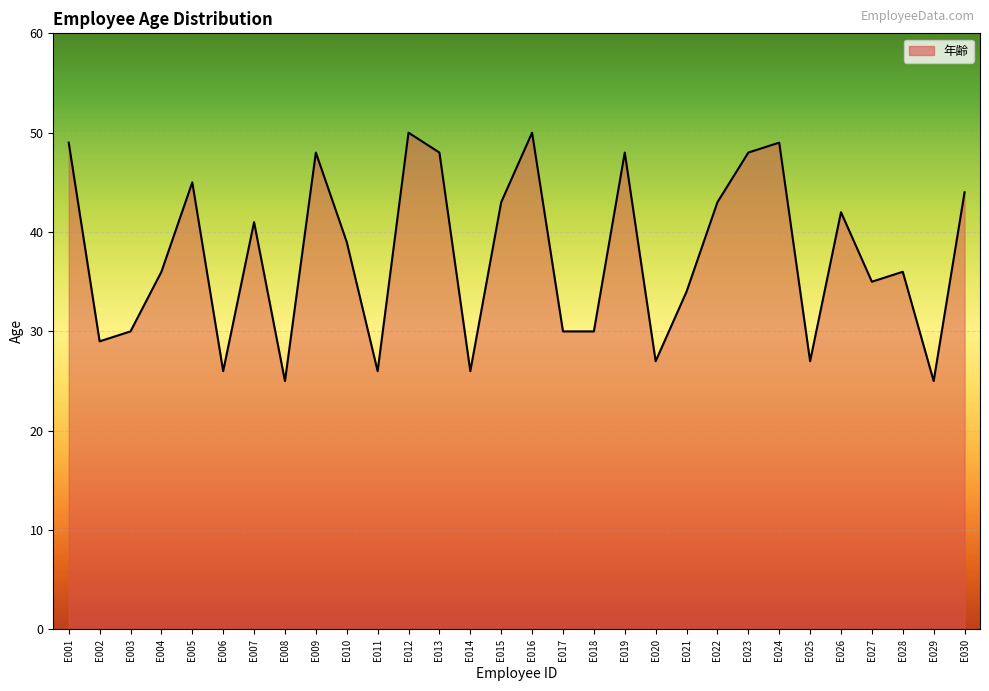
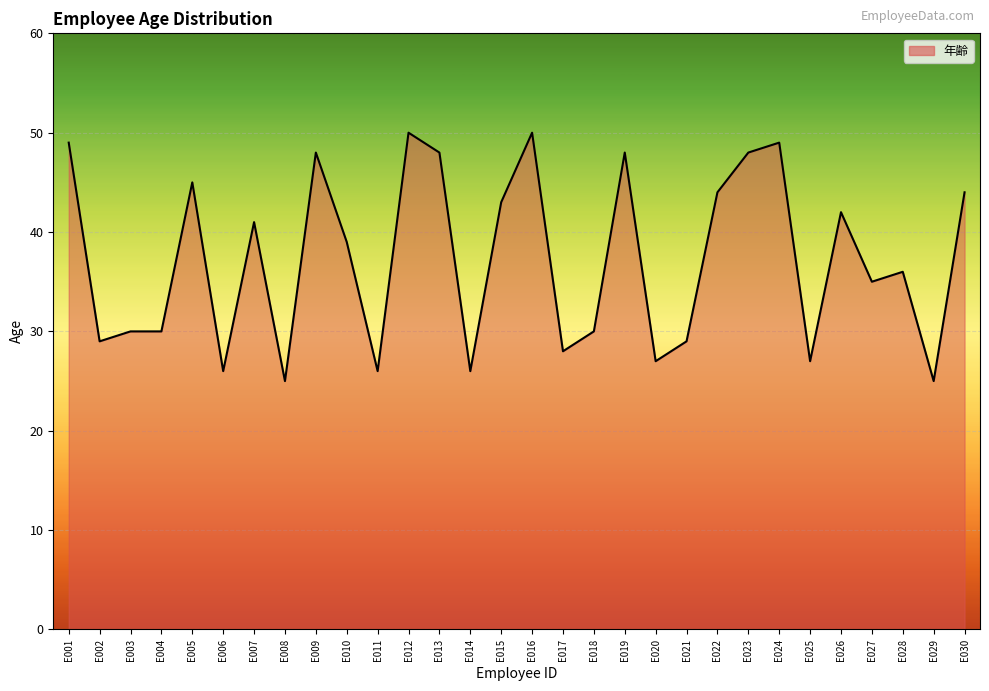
  {
    "E001": 49,
    "E002": 29,
    "E003": 30,
-   "E004": 36,
+   "E004": 30,
    "E005": 45,
    "E006": 26,
    "E007": 41,
    "E008": 25,
    "E009": 48,
    "E010": 39,
    "E011": 26,
    "E012": 50,
    "E013": 48,
    "E014": 26,
    "E015": 43,
    "E016": 50,
-   "E017": 30,
+   "E017": 28,
    "E018": 30,
    "E019": 48,
    "E020": 27,
-   "E021": 34,
-   "E022": 43,
+   "E021": 29,
+   "E022": 44,
    "E023": 48,
    "E024": 49,
    "E025": 27,
    "E026": 42,
    "E027": 35,
    "E028": 36,
    "E029": 25,
    "E030": 44
  }
